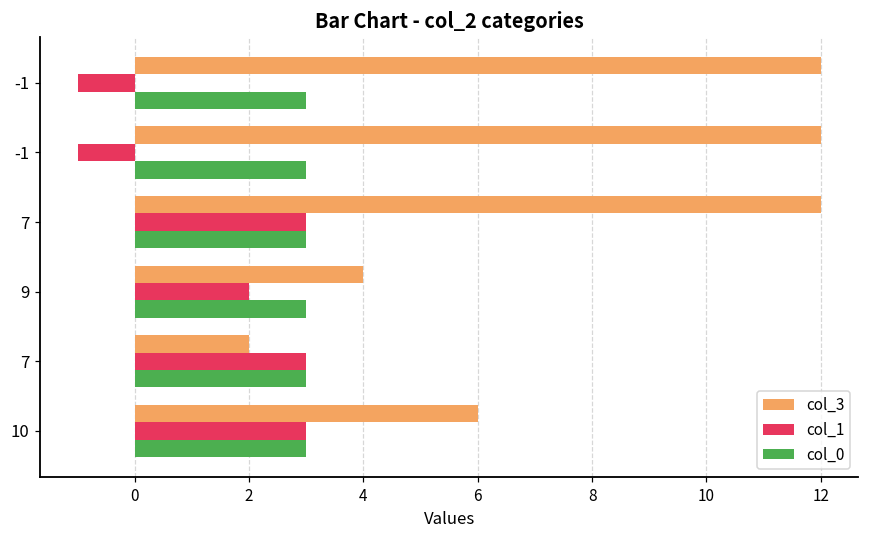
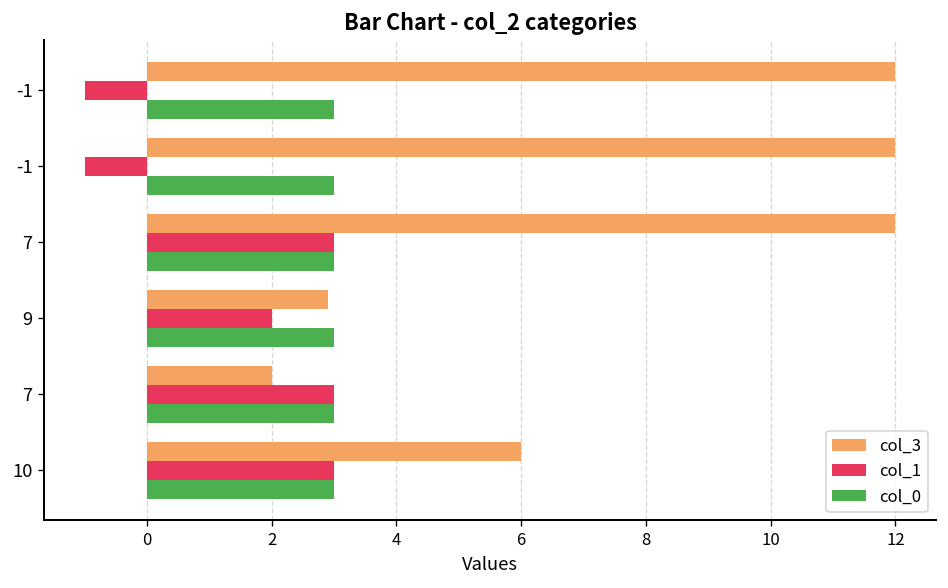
  {
    "col_3": {
-     "9": 4.0,
+     "9": 2.9,
      "10": 6.0
    },
    "col_1": {
      "9": 2.0,
      "10": 3.0
    },
    "col_0": {
      "9": 3.0,
      "10": 3.0
    }
  }
